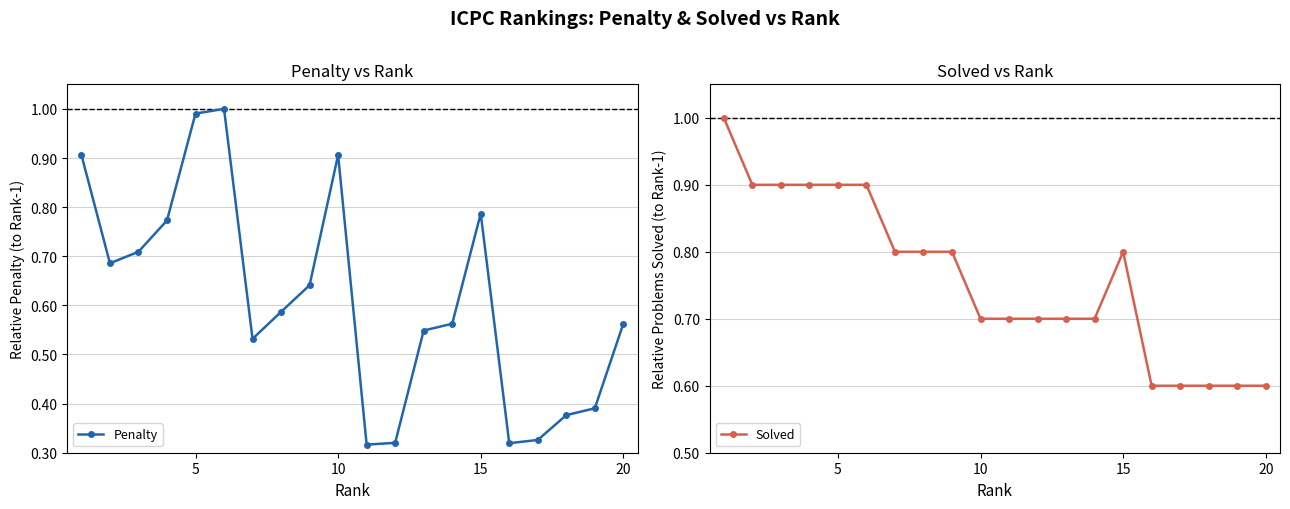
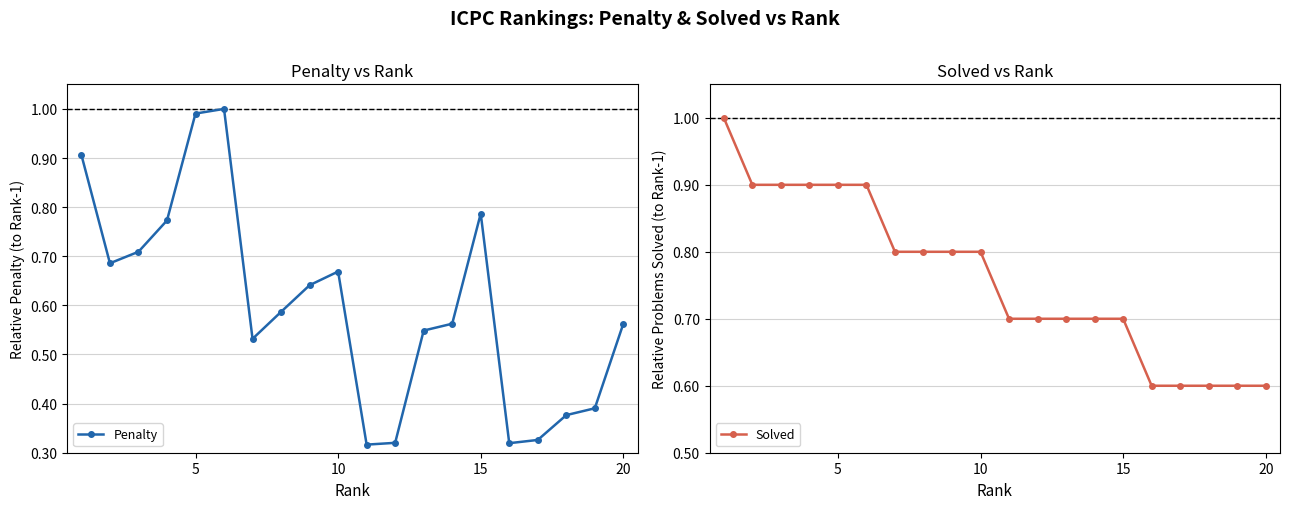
  {
    "Penalty vs Rank": {
      "5": 0.99,
-     "10": 0.91,
+     "10": 0.67,
      "15": 0.79,
      "20": 0.56
    },
    "Solved vs Rank": {
      "5": 0.90,
-     "10": 0.70,
-     "15": 0.80,
+     "10": 0.80,
+     "15": 0.70,
      "20": 0.60
    }
  }
